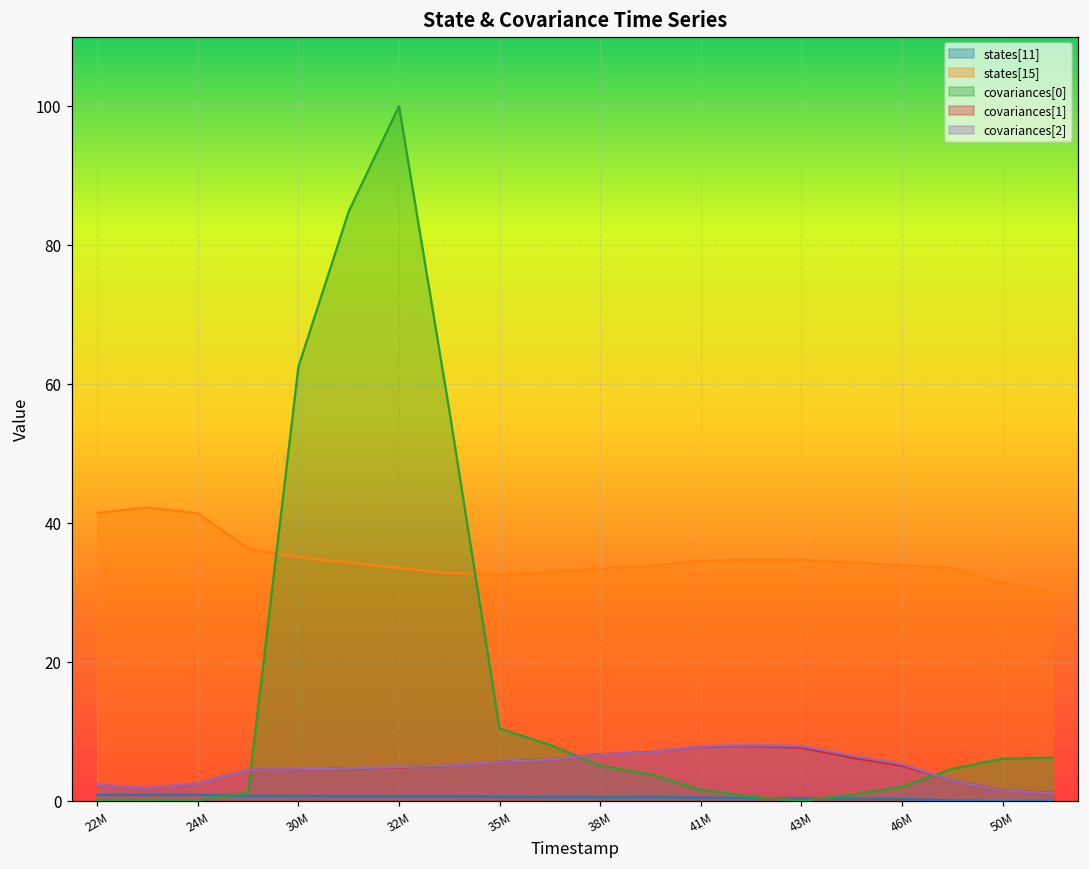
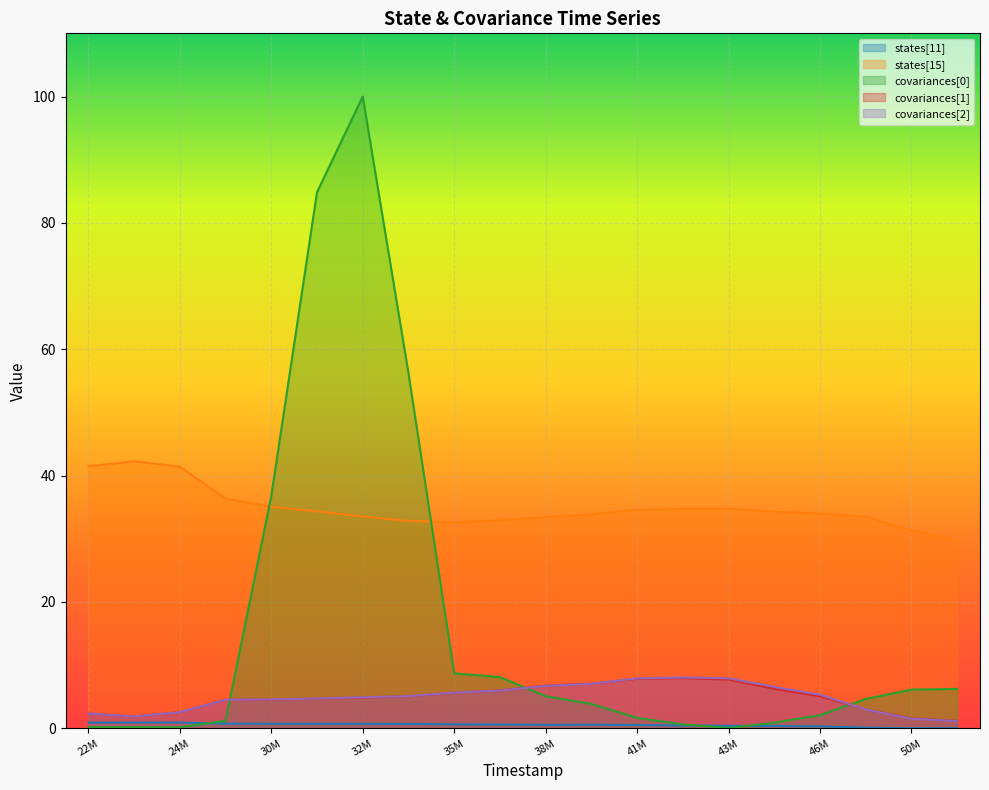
  {
    "states[11]": {
      "22M": 1,
      "24M": 1,
      "30M": 1,
      "32M": 1,
      "35M": 1,
      "38M": 1,
      "41M": 1,
      "46M": 0,
      "50M": 0
    },
    "covariances[0]": {
      "22M": 0,
      "24M": 0,
-     "30M": 62,
+     "30M": 37,
      "32M": 100,
-     "35M": 10,
+     "35M": 9,
      "38M": 5,
      "41M": 2,
      "46M": 2,
      "50M": 6
    }
  }
